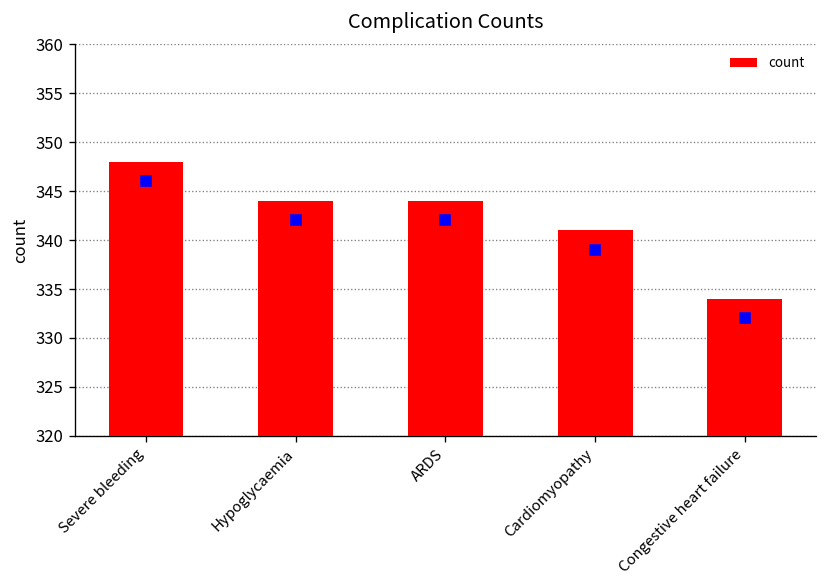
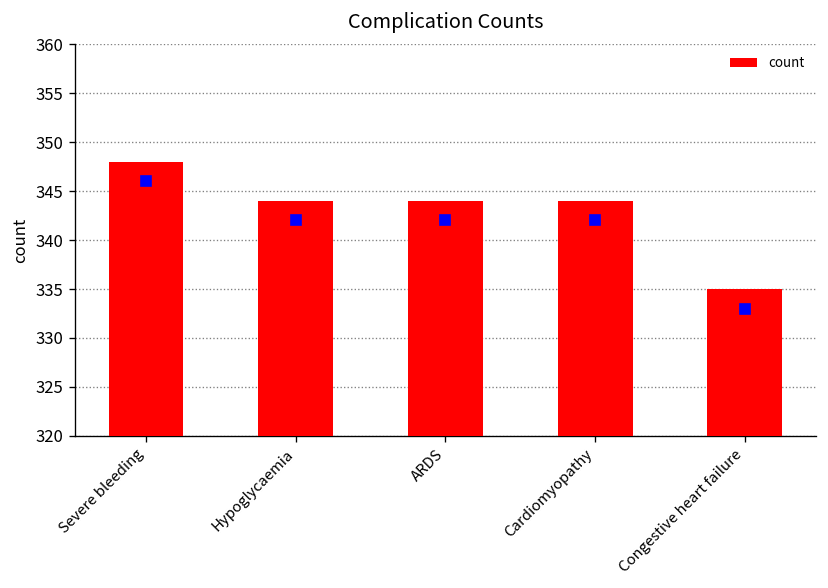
  {
    "count": {
      "Severe bleeding": 348,
      "Hypoglycaemia": 344,
      "ARDS": 344,
-     "Cardiomyopathy": 341,
-     "Congestive heart failure": 334
+     "Cardiomyopathy": 344,
+     "Congestive heart failure": 335
    }
  }
